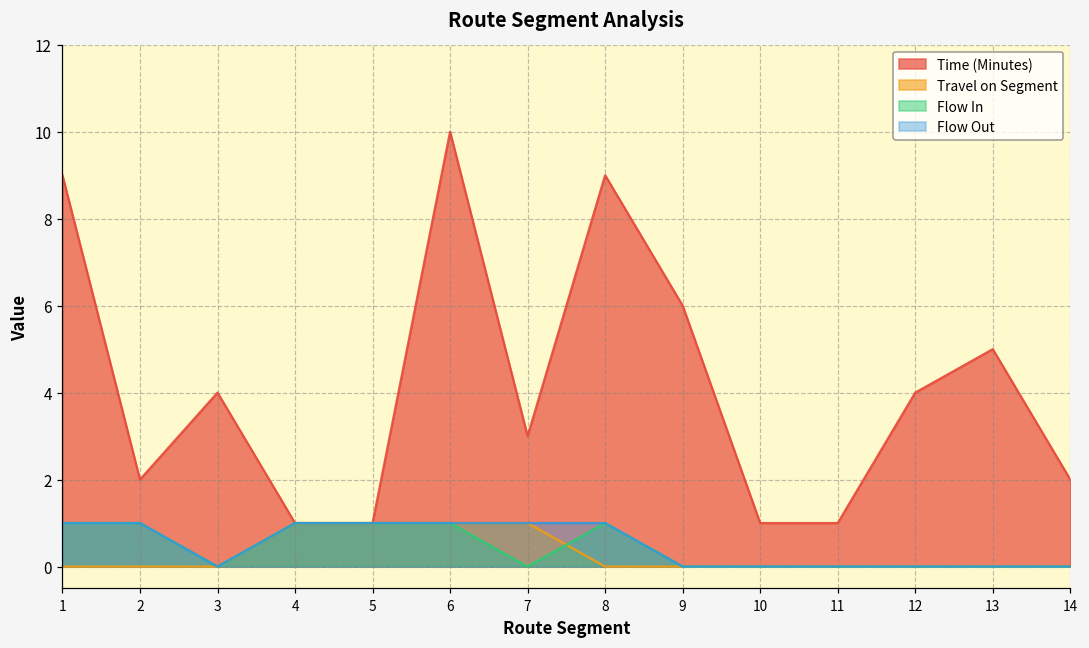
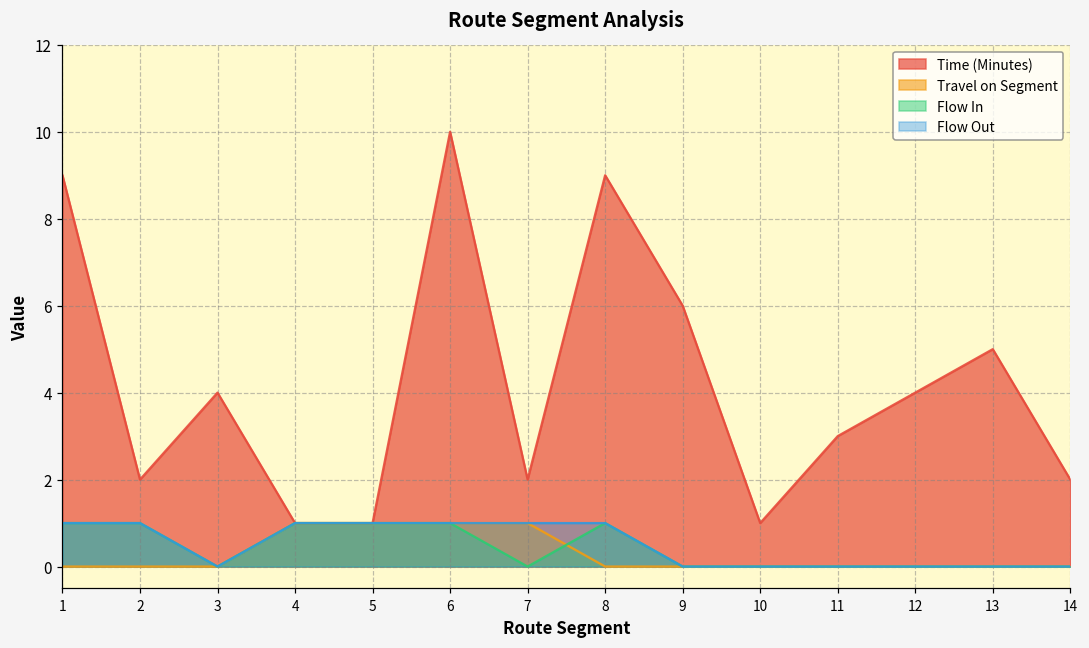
  {
    "Time (Minutes)": {
      "1": 9,
      "2": 2,
      "3": 4,
      "6": 10,
-     "7": 3,
+     "7": 2,
      "8": 9,
      "9": 6,
      "10": 1,
-     "11": 1,
+     "11": 3,
      "12": 4,
      "13": 5,
      "14": 2
    },
    "Travel on Segment": {
      "1": 0,
      "2": 0,
      "8": 0
    },
    "Flow In": {
      "7": 0
    }
  }
